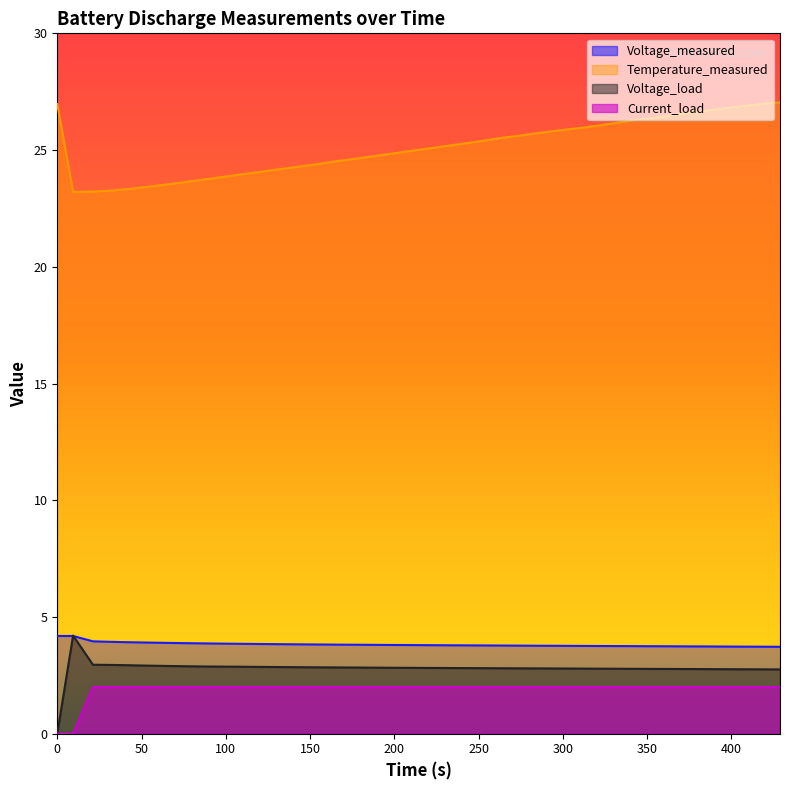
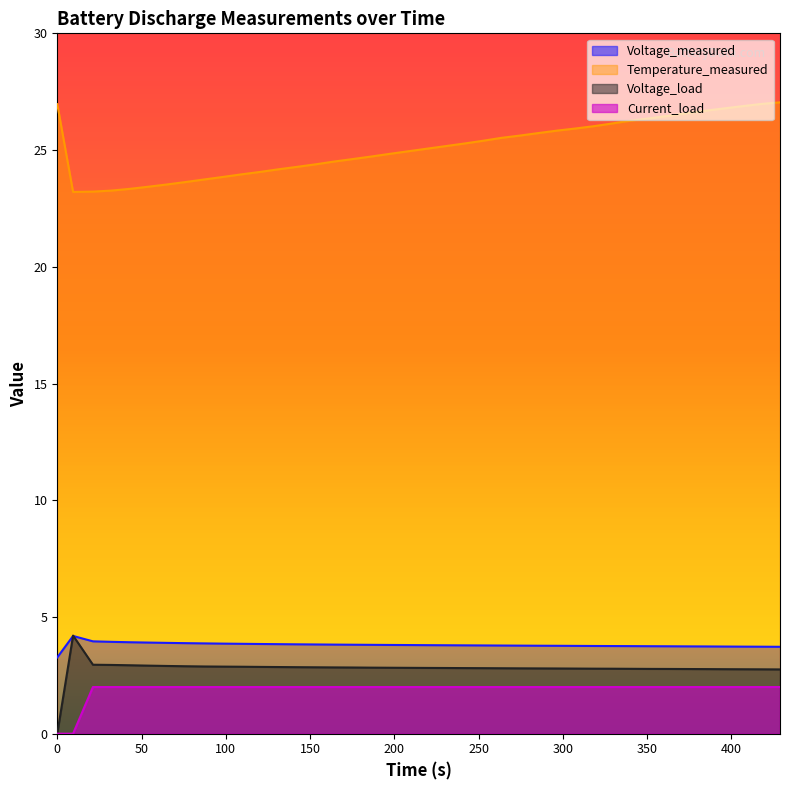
  {
    "Voltage_measured": {
-     "0": 4.2
+     "0": 3.3
    },
    "Temperature_measured": {
      "0": 27.0
    }
  }
